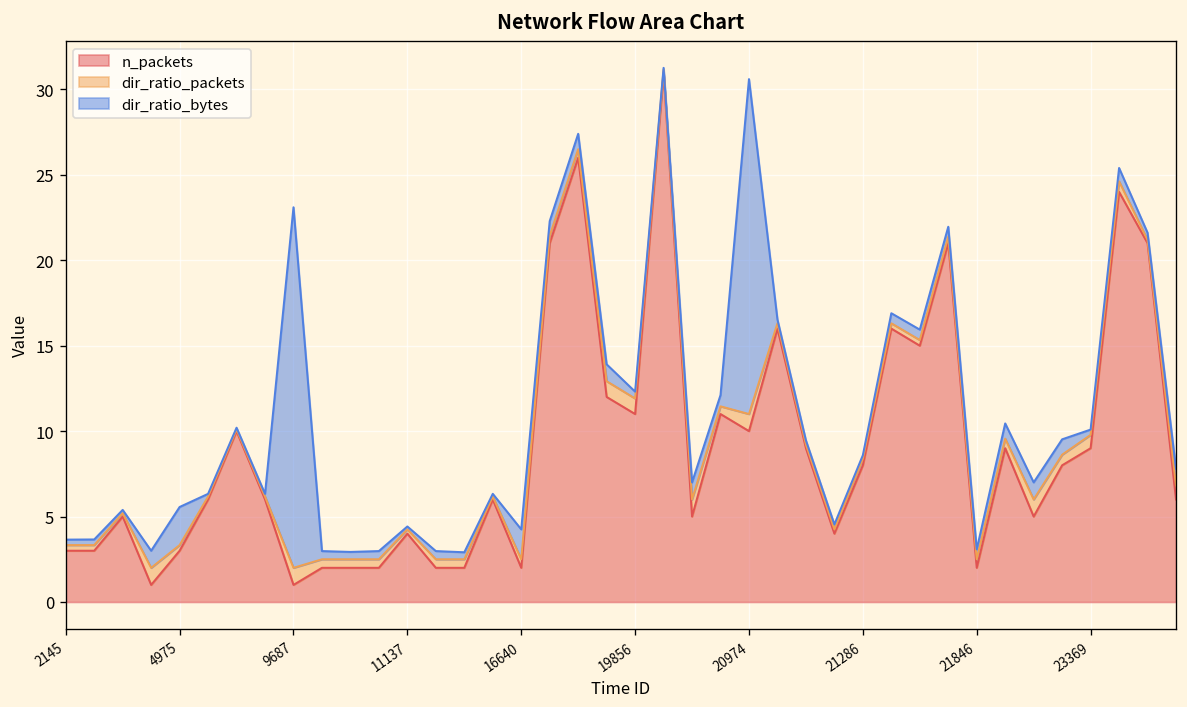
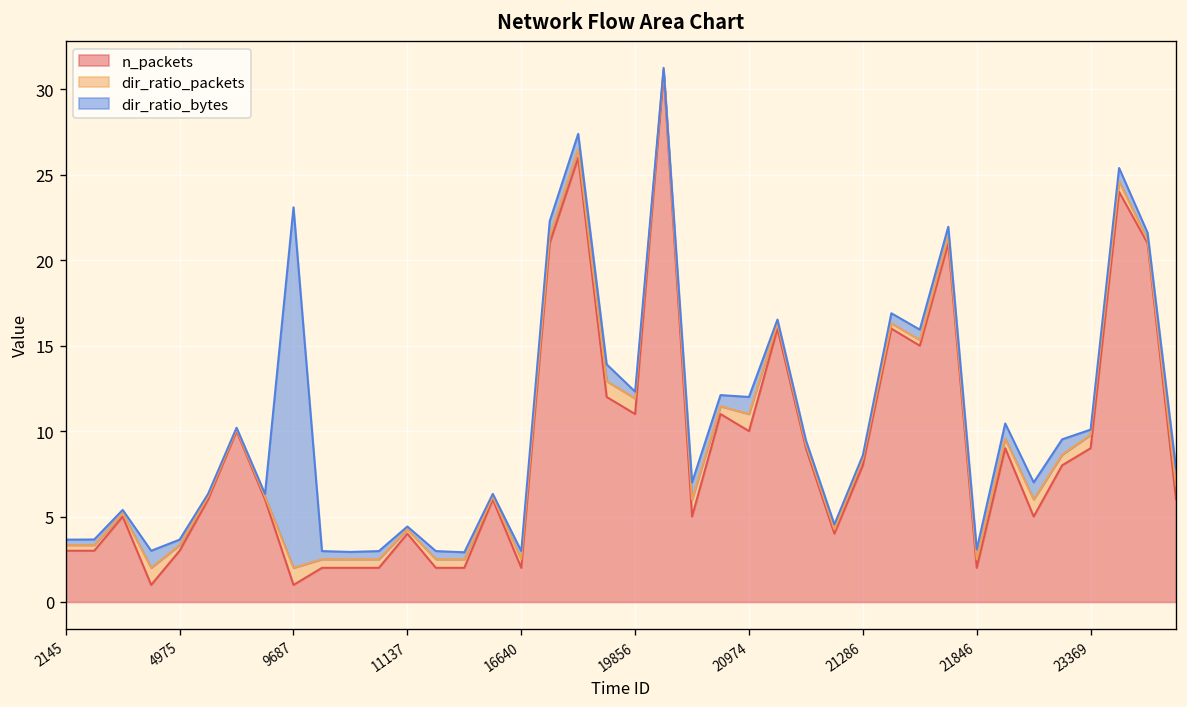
  {
    "dir_ratio_bytes": {
      "2145": 0.3,
-     "4975": 2.2,
+     "4975": 0.3,
      "9687": 21.1,
-     "16640": 1.8,
+     "16640": 0.5,
      "19856": 0.4,
-     "20974": 19.6,
+     "20974": 1.0,
      "21286": 0.2,
      "21846": 0.6,
      "23369": 0.3
    }
  }
